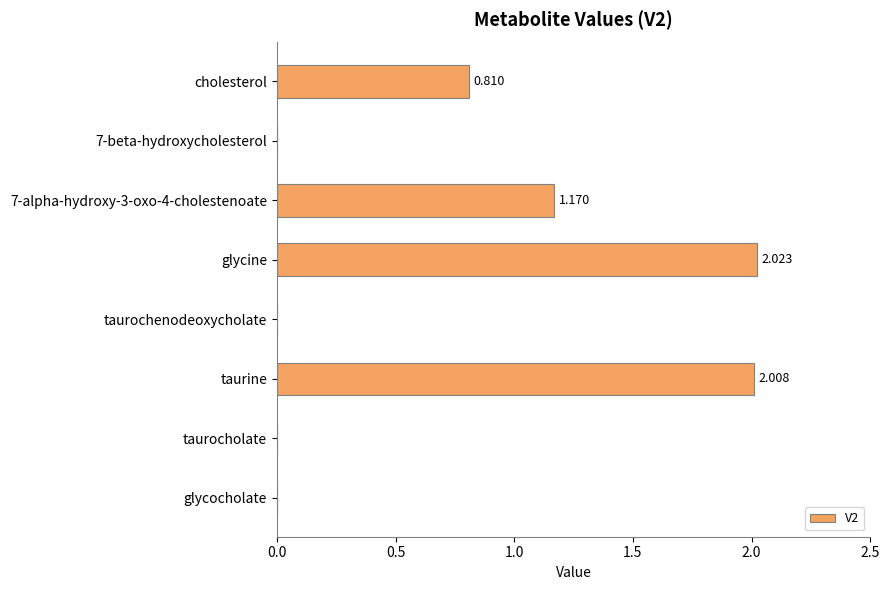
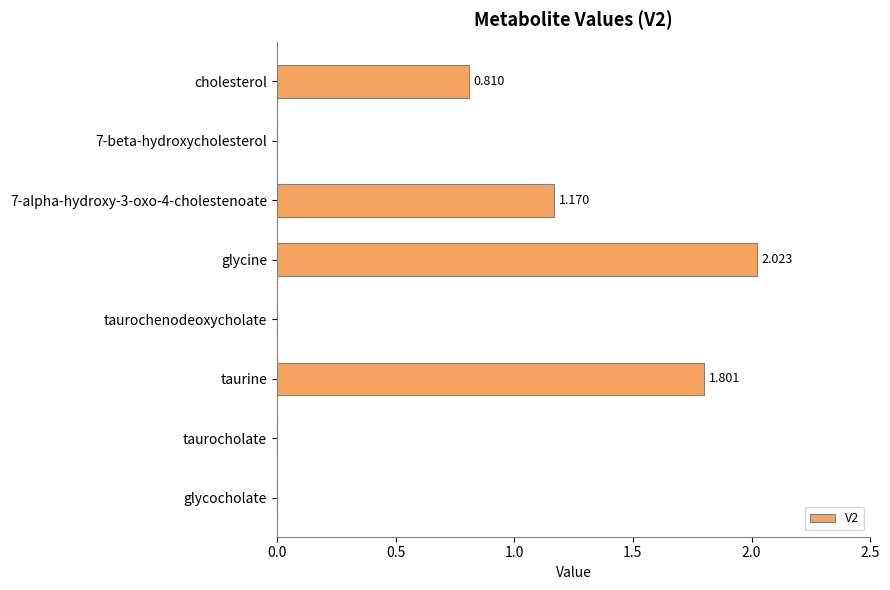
  {
    "cholesterol": 0.810,
    "7-alpha-hydroxy-3-oxo-4-cholestenoate": 1.170,
    "glycine": 2.023,
-   "taurine": 2.008
+   "taurine": 1.801
  }
